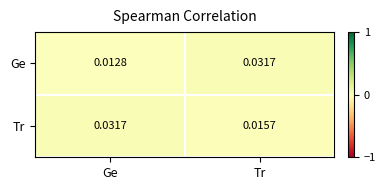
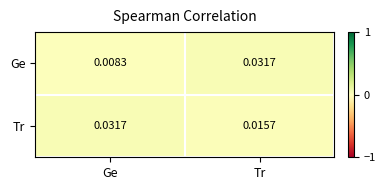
  {
    "Ge": {
-     "Ge": 0.0128,
+     "Ge": 0.0083,
      "Tr": 0.0317
    },
    "Tr": {
      "Ge": 0.0317,
      "Tr": 0.0157
    }
  }
